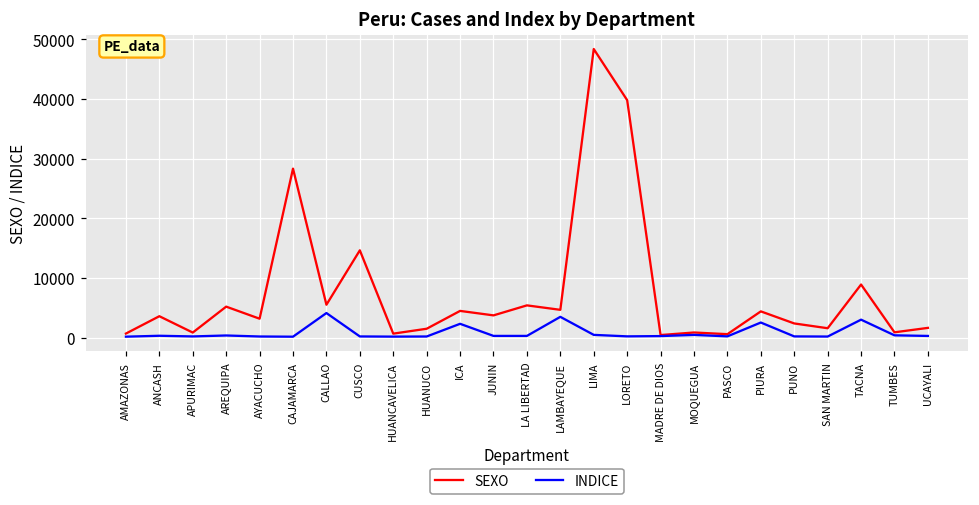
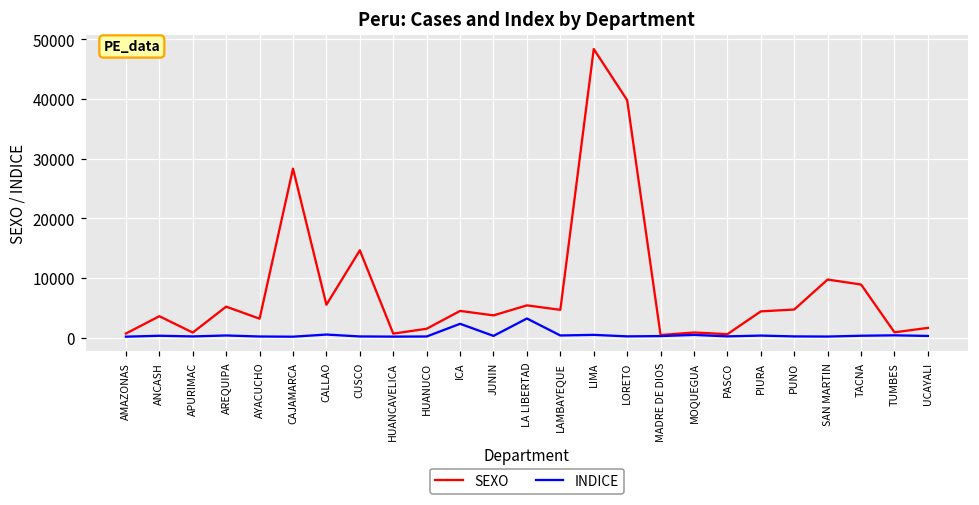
  {
    "SEXO": {
      "AMAZONAS": 1000,
      "ANCASH": 4000,
      "APURIMAC": 1000,
      "AREQUIPA": 5000,
      "AYACUCHO": 3000,
      "CAJAMARCA": 28000,
      "CALLAO": 6000,
      "CUSCO": 15000,
      "HUANCAVELICA": 1000,
      "HUANUCO": 1000,
      "ICA": 4000,
      "JUNIN": 4000,
      "LA LIBERTAD": 5000,
      "LAMBAYEQUE": 5000,
      "LIMA": 48000,
      "LORETO": 40000,
      "PIURA": 4000,
-     "PUNO": 2000,
-     "SAN MARTIN": 2000,
+     "PUNO": 5000,
+     "SAN MARTIN": 10000,
      "TACNA": 9000,
      "TUMBES": 1000,
      "UCAYALI": 2000
    },
    "INDICE": {
      "AMAZONAS": 0,
      "ANCASH": 0,
      "APURIMAC": 0,
      "AREQUIPA": 0,
      "AYACUCHO": 0,
      "CAJAMARCA": 0,
-     "CALLAO": 4000,
+     "CALLAO": 1000,
      "CUSCO": 0,
      "HUANCAVELICA": 0,
      "HUANUCO": 0,
      "ICA": 2000,
      "JUNIN": 0,
-     "LA LIBERTAD": 0,
-     "LAMBAYEQUE": 3000,
+     "LA LIBERTAD": 3000,
+     "LAMBAYEQUE": 0,
      "LIMA": 0,
      "LORETO": 0,
-     "PIURA": 3000,
+     "PIURA": 0,
      "PUNO": 0,
      "SAN MARTIN": 0,
-     "TACNA": 3000,
+     "TACNA": 0,
      "TUMBES": 0,
      "UCAYALI": 0
    }
  }
